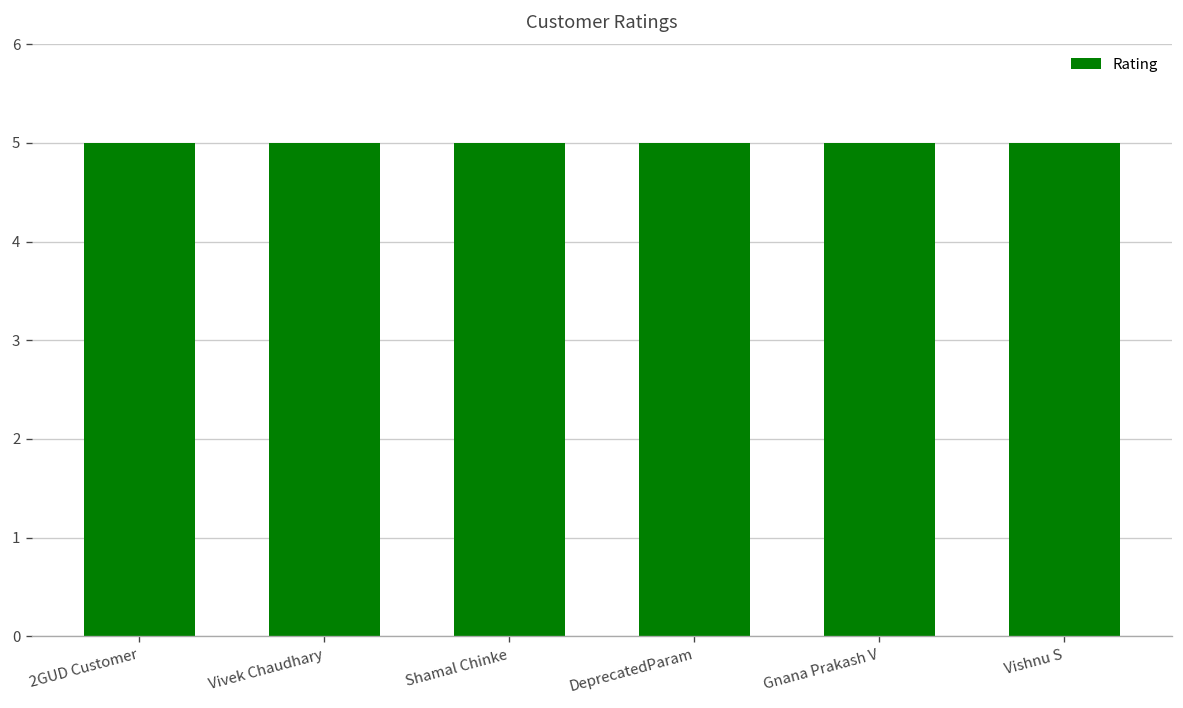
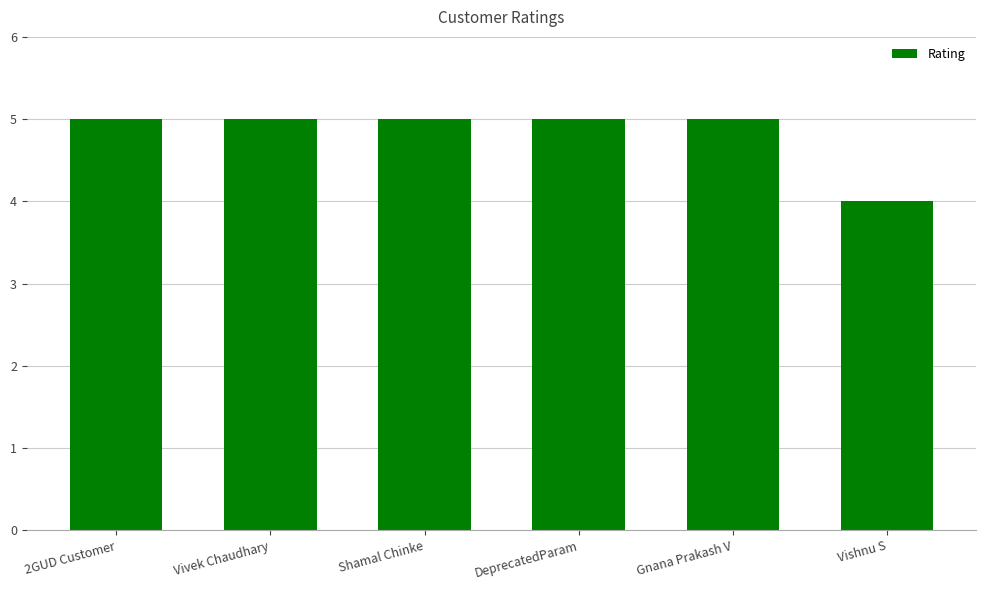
  {
    "2GUD Customer": 5,
    "Vivek Chaudhary": 5,
    "Shamal Chinke": 5,
    "DeprecatedParam": 5,
    "Gnana Prakash V": 5,
-   "Vishnu S": 5
+   "Vishnu S": 4
  }
